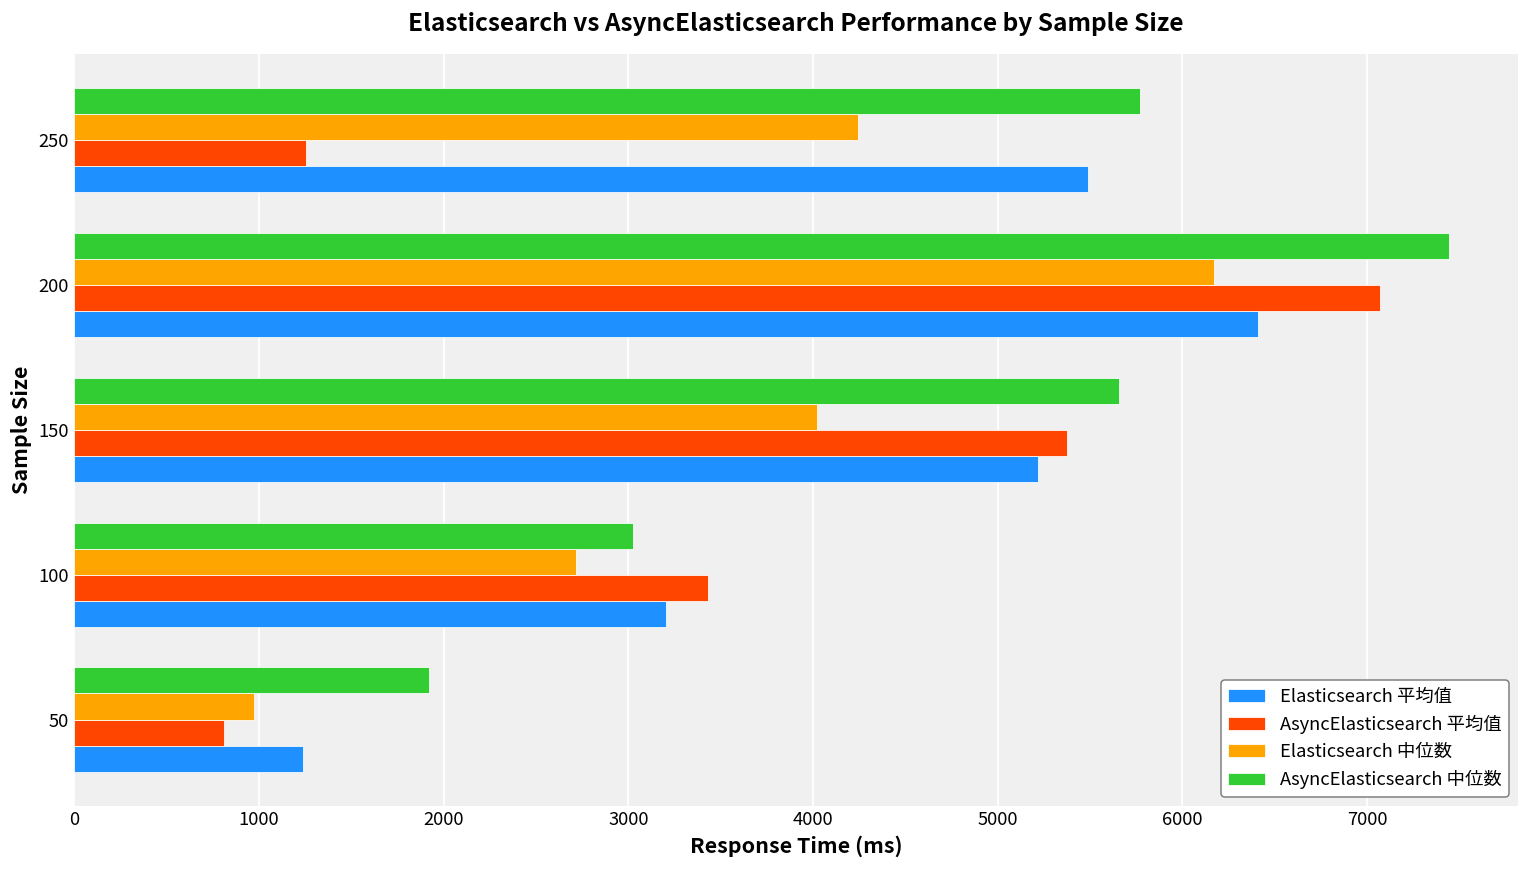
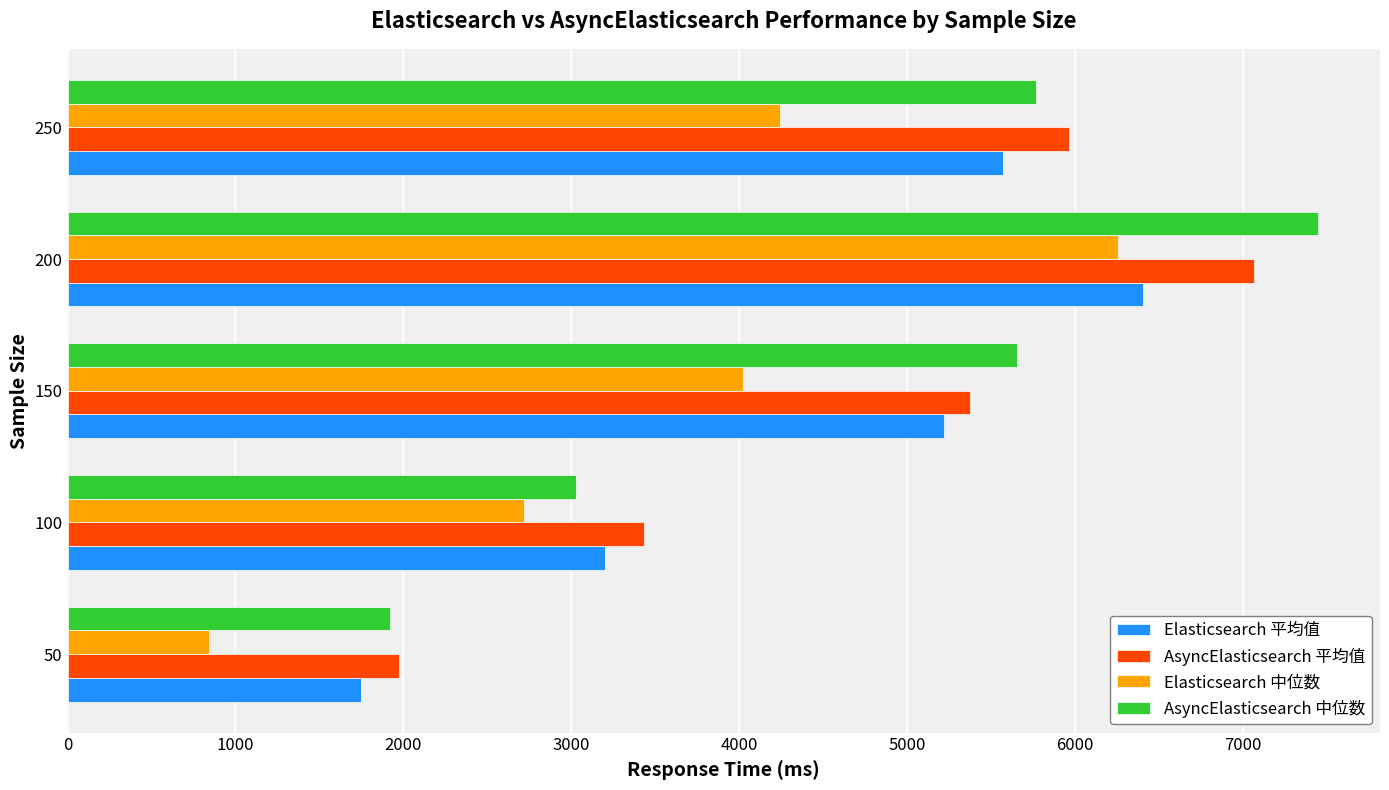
  {
    "Elasticsearch 平均值": {
-     "250": 5490,
+     "250": 5570,
      "200": 6410,
      "150": 5220,
      "100": 3200,
-     "50": 1240
+     "50": 1750
    },
    "AsyncElasticsearch 平均值": {
-     "250": 1260,
+     "250": 5960,
      "200": 7070,
      "150": 5380,
      "100": 3430,
-     "50": 810
+     "50": 1980
    },
    "Elasticsearch 中位数": {
      "250": 4240,
-     "200": 6170,
+     "200": 6260,
      "150": 4020,
      "100": 2720,
-     "50": 970
+     "50": 840
    },
    "AsyncElasticsearch 中位数": {
      "250": 5770,
      "200": 7450,
      "150": 5660,
      "100": 3030,
      "50": 1920
    }
  }
